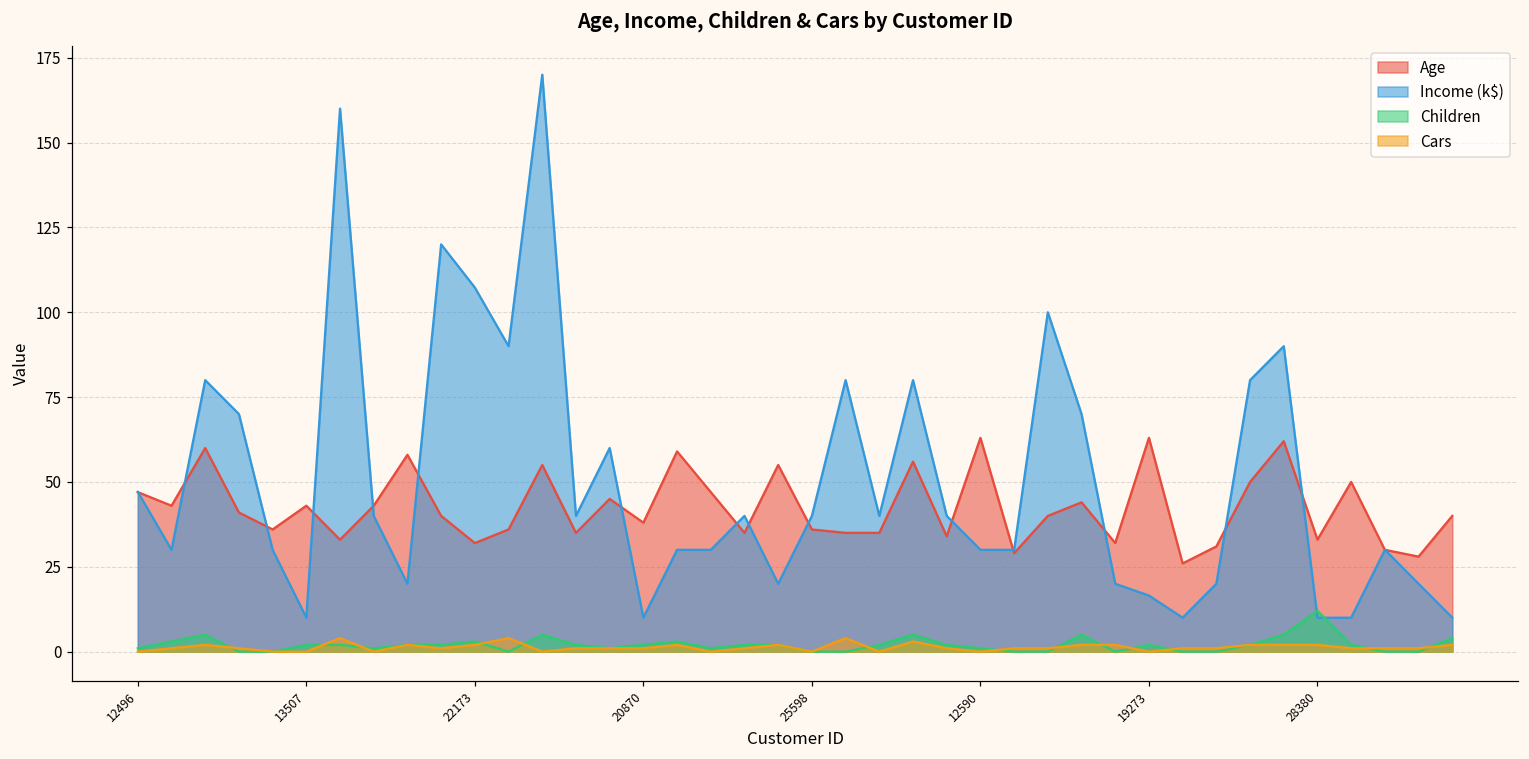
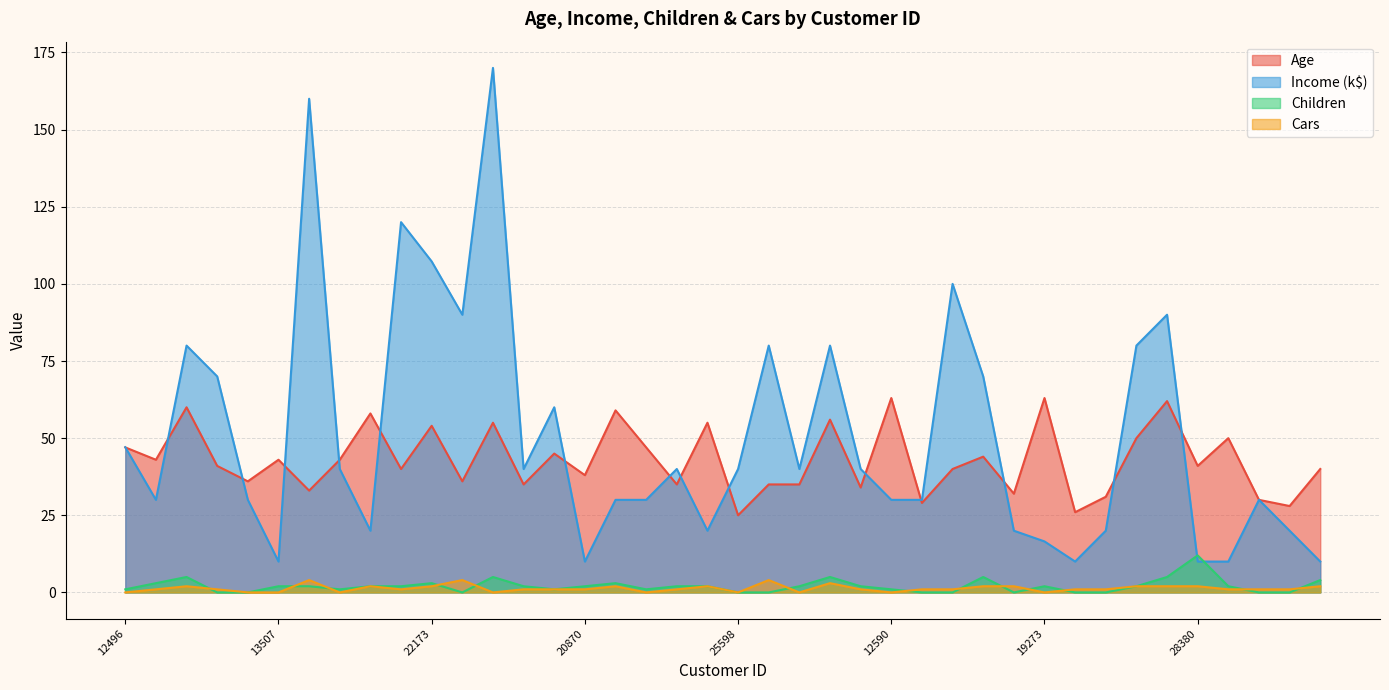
  {
    "Age": {
      "13507": 43,
-     "22173": 32,
+     "22173": 54,
      "20870": 38,
-     "25598": 36,
+     "25598": 25,
      "12590": 63,
      "19273": 63,
-     "28380": 33
+     "28380": 41
    },
    "Income (k$)": {
      "13507": 10,
      "22173": 107,
      "20870": 10,
      "25598": 40,
      "12590": 30,
      "19273": 17,
      "28380": 10
    },
    "Children": {
      "12496": 1,
      "13507": 2,
      "22173": 3,
      "20870": 2,
      "12590": 1,
      "19273": 2,
      "28380": 12
    },
    "Cars": {
      "12496": 0,
      "13507": 0,
      "22173": 2,
      "20870": 1,
      "12590": 0,
      "19273": 0,
      "28380": 2
    }
  }
